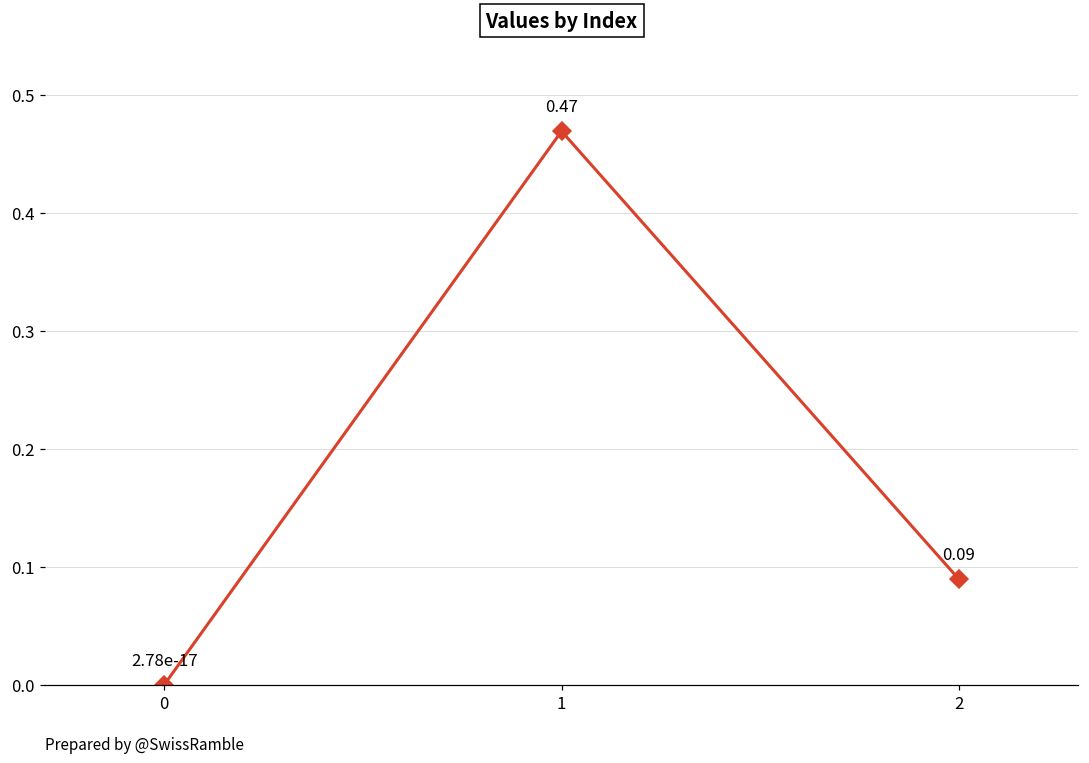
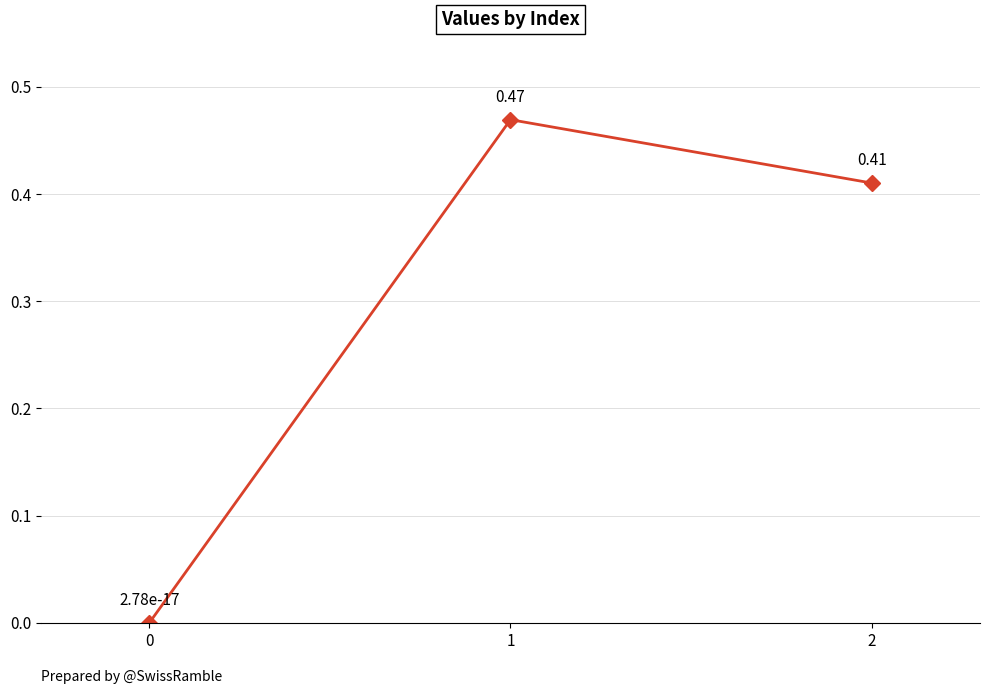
  {
    "0": "2.78e-17",
    "1": "0.47",
-   "2": "0.09"
+   "2": "0.41"
  }
